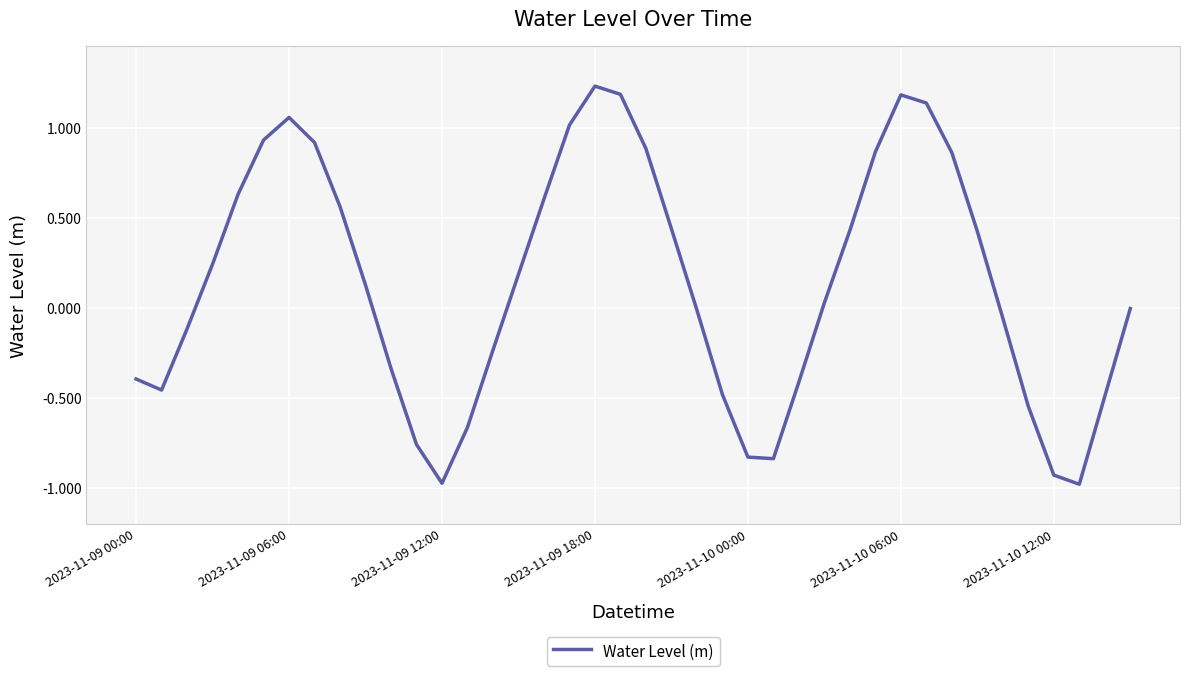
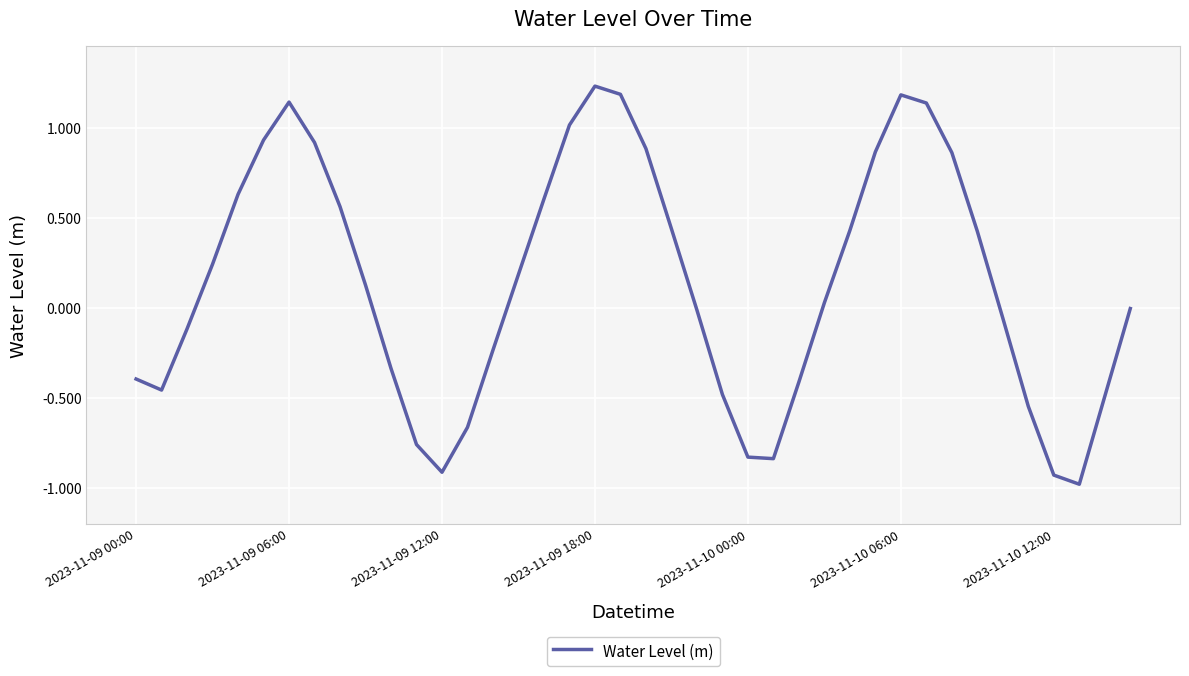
  {
    "2023-11-09 00:00": -0.40,
-   "2023-11-09 06:00": 1.06,
-   "2023-11-09 12:00": -0.97,
+   "2023-11-09 06:00": 1.15,
+   "2023-11-09 12:00": -0.91,
    "2023-11-09 18:00": 1.23,
    "2023-11-10 00:00": -0.83,
    "2023-11-10 06:00": 1.19,
    "2023-11-10 12:00": -0.93
  }
